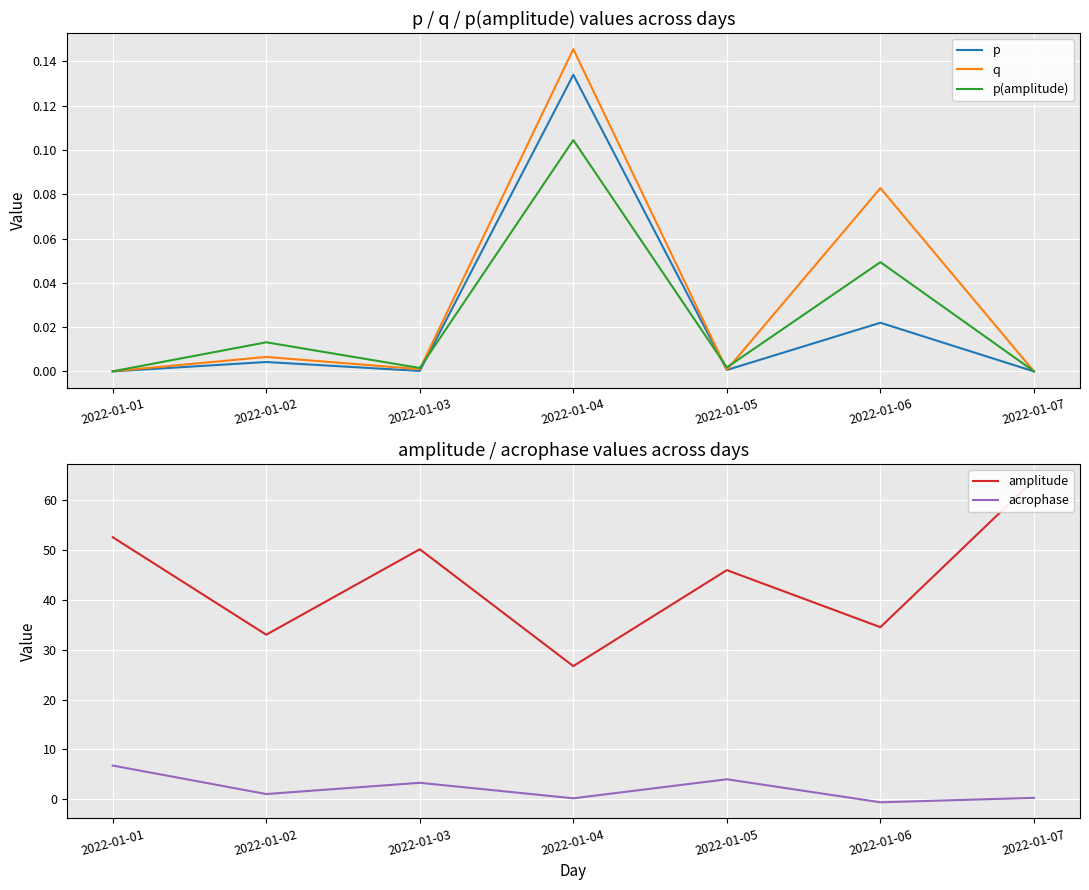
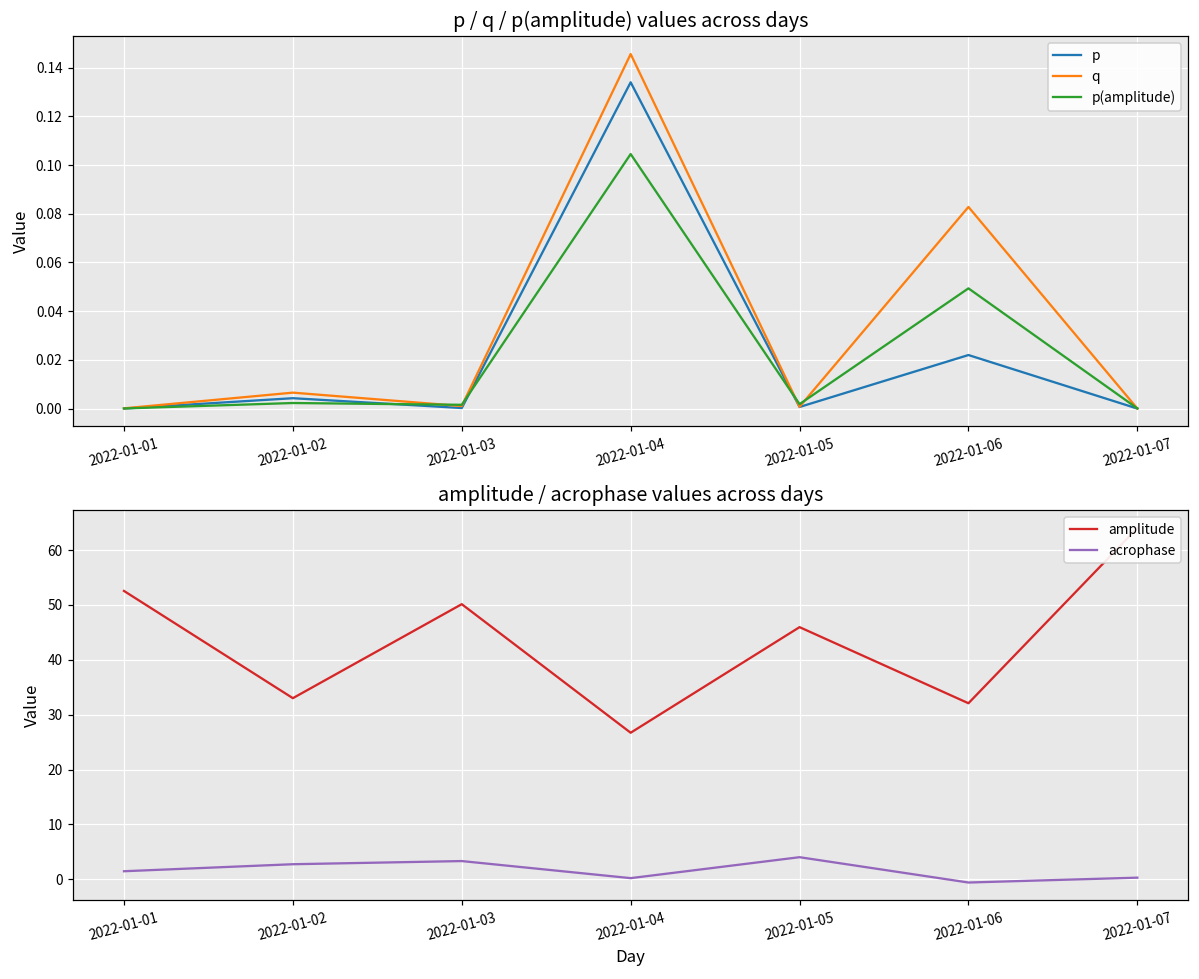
  {
    "p / q / p(amplitude) values across days": {
      "p": {
        "2022-01-02": 0.004,
        "2022-01-04": 0.134,
        "2022-01-06": 0.022
      },
      "q": {
        "2022-01-02": 0.007,
        "2022-01-04": 0.146,
        "2022-01-06": 0.083
      },
      "p(amplitude)": {
-       "2022-01-02": 0.013,
+       "2022-01-02": 0.002,
        "2022-01-04": 0.105,
        "2022-01-06": 0.049
      }
    },
    "amplitude / acrophase values across days": {
      "amplitude": {
        "2022-01-01": 53,
        "2022-01-02": 33,
        "2022-01-03": 50,
        "2022-01-04": 27,
        "2022-01-05": 46,
-       "2022-01-06": 35
+       "2022-01-06": 32
      },
      "acrophase": {
-       "2022-01-01": 7,
-       "2022-01-02": 1,
+       "2022-01-01": 1,
+       "2022-01-02": 3,
        "2022-01-03": 3,
        "2022-01-04": 0,
        "2022-01-05": 4,
        "2022-01-06": -1,
        "2022-01-07": 0
      }
    }
  }
